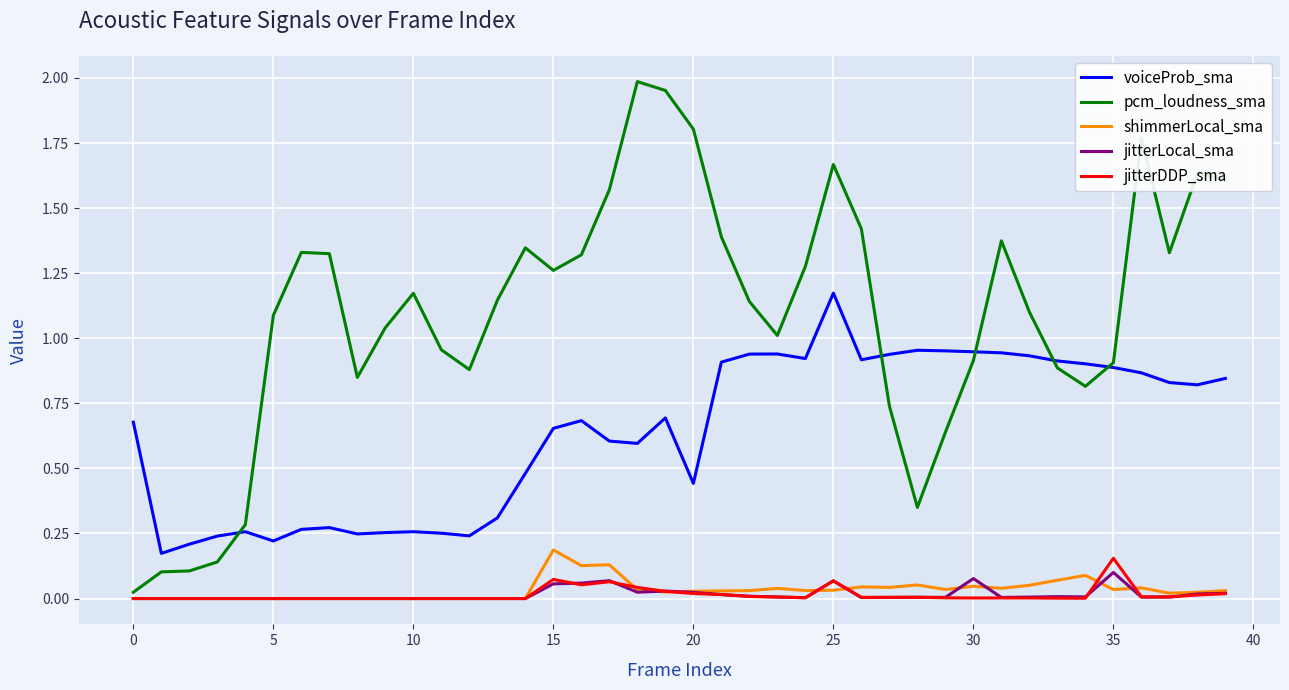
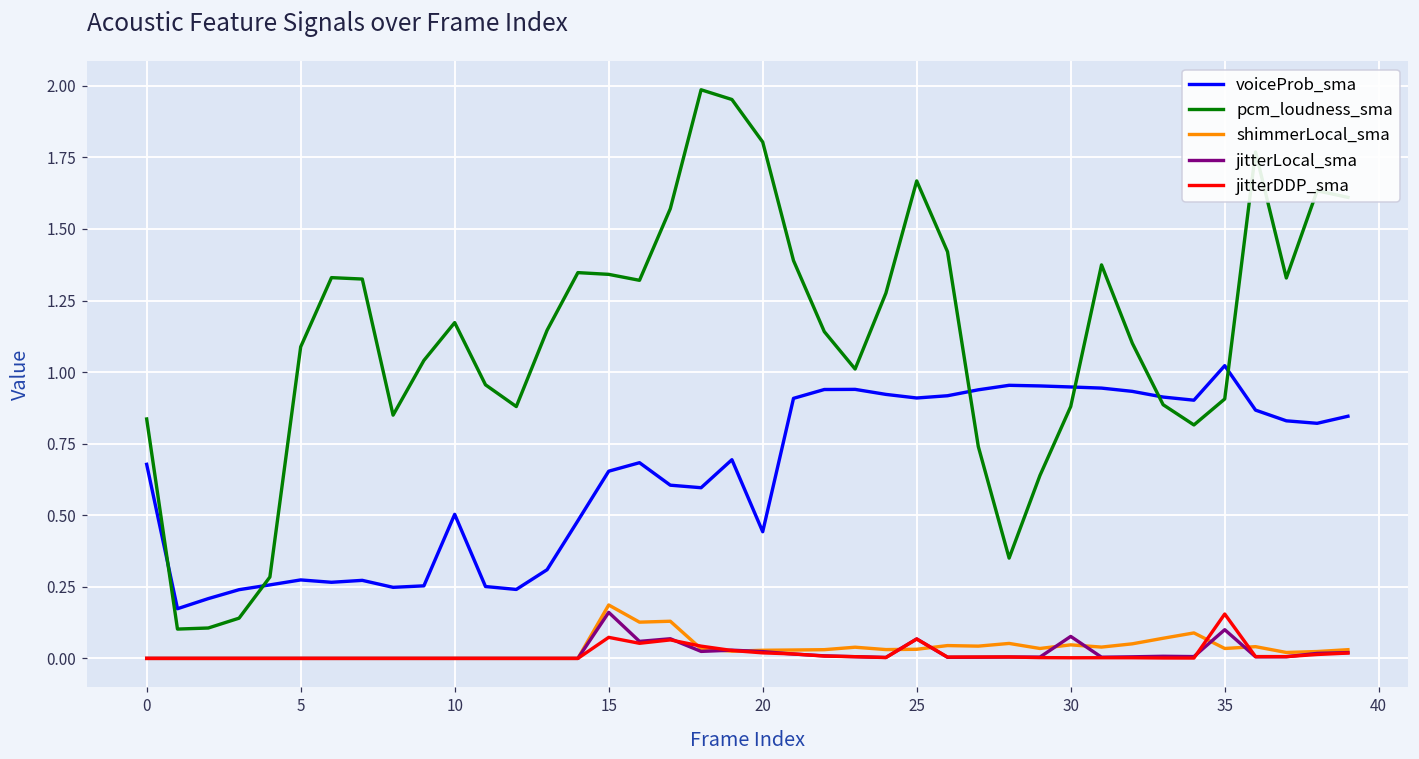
  {
    "voiceProb_sma": {
      "0": 0.68,
-     "5": 0.22,
-     "10": 0.26,
+     "5": 0.27,
+     "10": 0.50,
      "15": 0.65,
      "20": 0.44,
-     "25": 1.17,
+     "25": 0.91,
      "30": 0.95,
-     "35": 0.89
+     "35": 1.02
    },
    "pcm_loudness_sma": {
-     "0": 0.02,
+     "0": 0.84,
      "5": 1.09,
      "10": 1.17,
-     "15": 1.26,
+     "15": 1.34,
      "20": 1.80,
      "25": 1.67,
-     "30": 0.91,
+     "30": 0.88,
      "35": 0.91
    },
    "shimmerLocal_sma": {
      "15": 0.19,
      "25": 0.03,
      "30": 0.05,
      "35": 0.03
    },
    "jitterLocal_sma": {
-     "15": 0.06,
+     "15": 0.16,
      "30": 0.08,
      "35": 0.10
    },
    "jitterDDP_sma": {
      "15": 0.07,
      "30": 0.00,
      "35": 0.15
    }
  }
